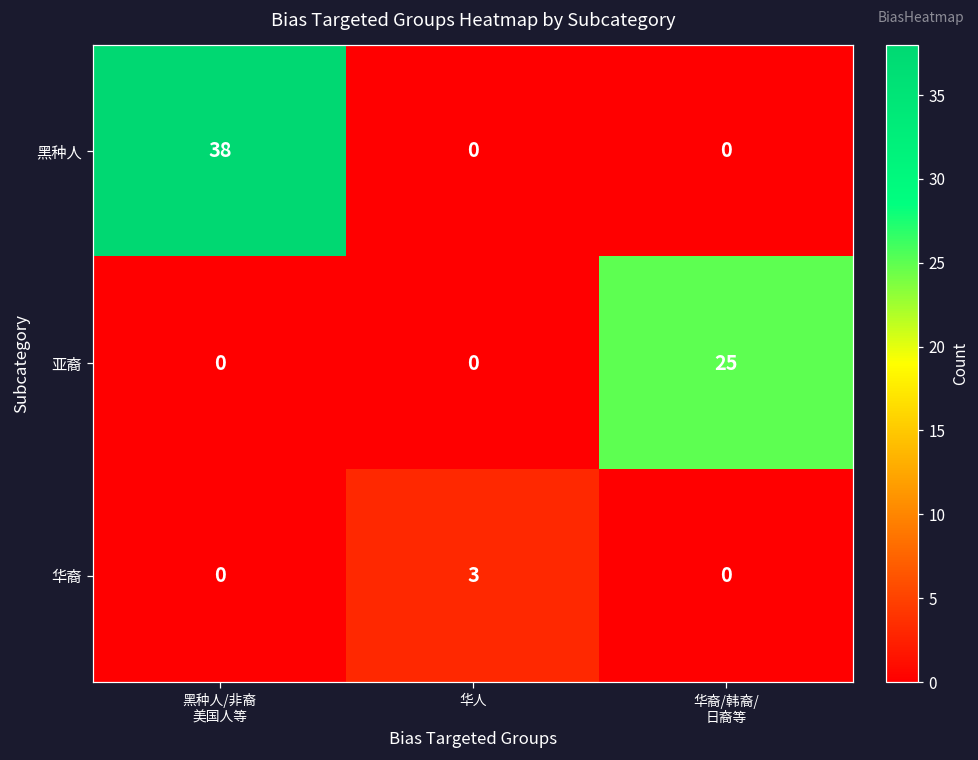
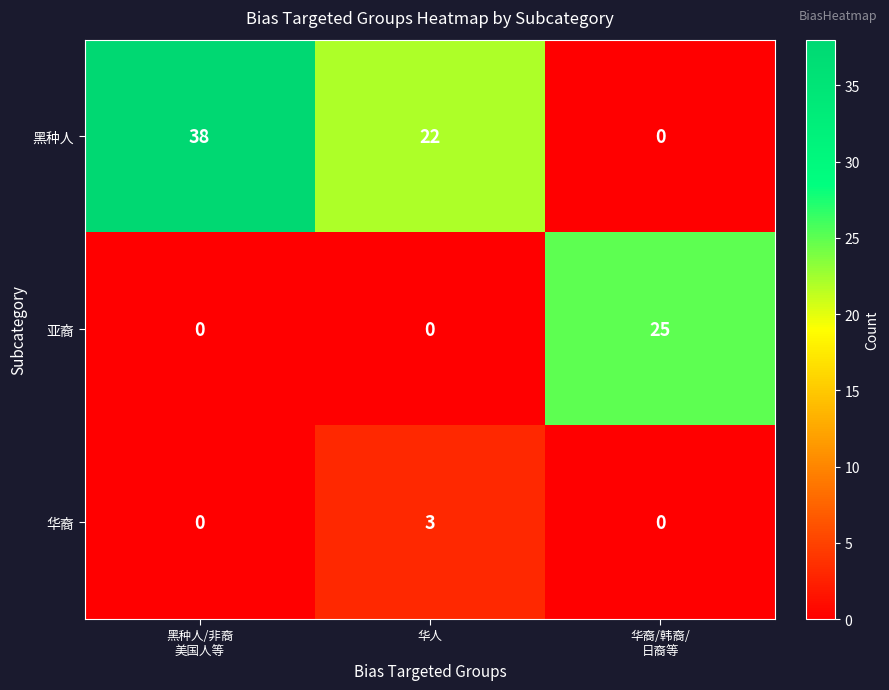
  {
    "黑种人": {
      "黑种人/非裔 美国人等": 38,
-     "华人": 0,
+     "华人": 22,
      "华裔/韩裔/ 日裔等": 0
    },
    "亚裔": {
      "黑种人/非裔 美国人等": 0,
      "华人": 0,
      "华裔/韩裔/ 日裔等": 25
    },
    "华裔": {
      "黑种人/非裔 美国人等": 0,
      "华人": 3,
      "华裔/韩裔/ 日裔等": 0
    }
  }
